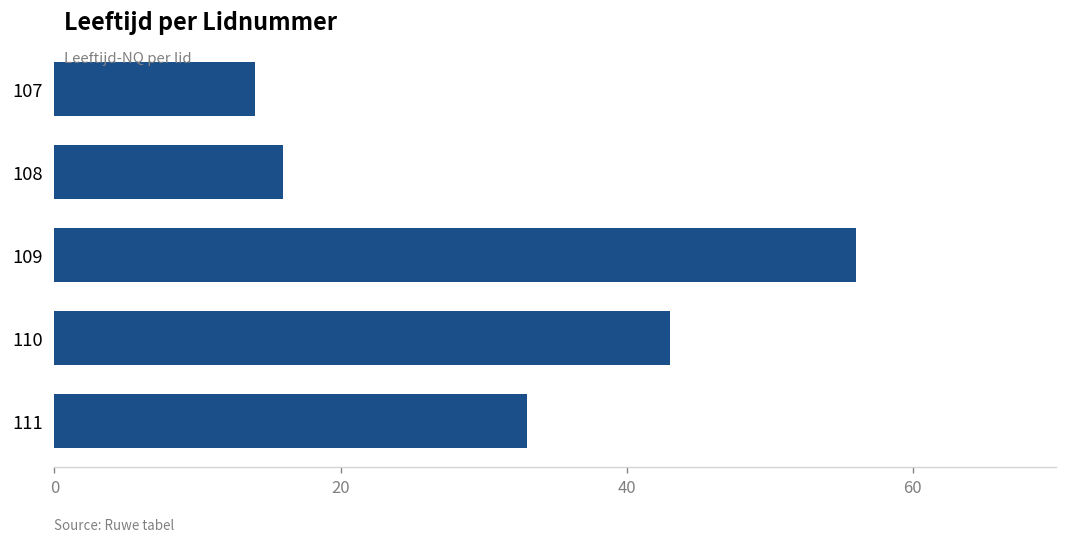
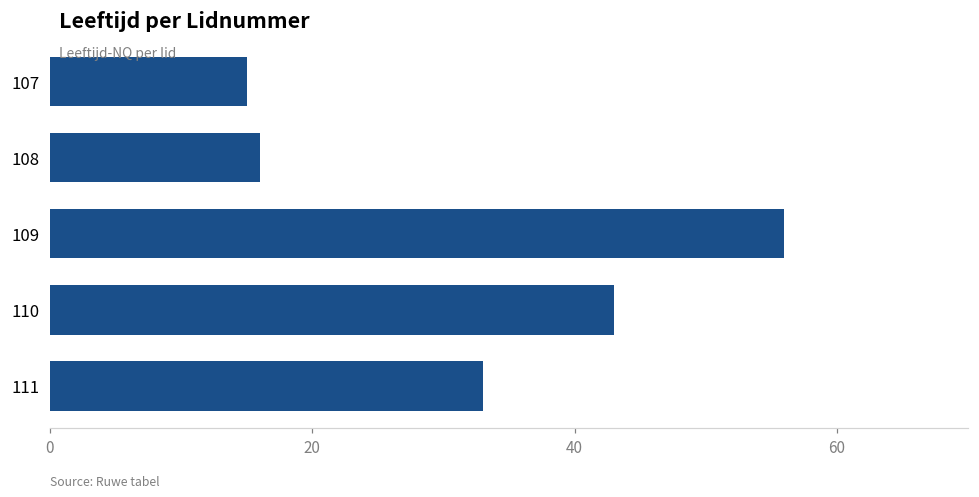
  {
-   "107": 14,
+   "107": 15,
    "108": 16,
    "109": 56,
    "110": 43,
    "111": 33
  }
